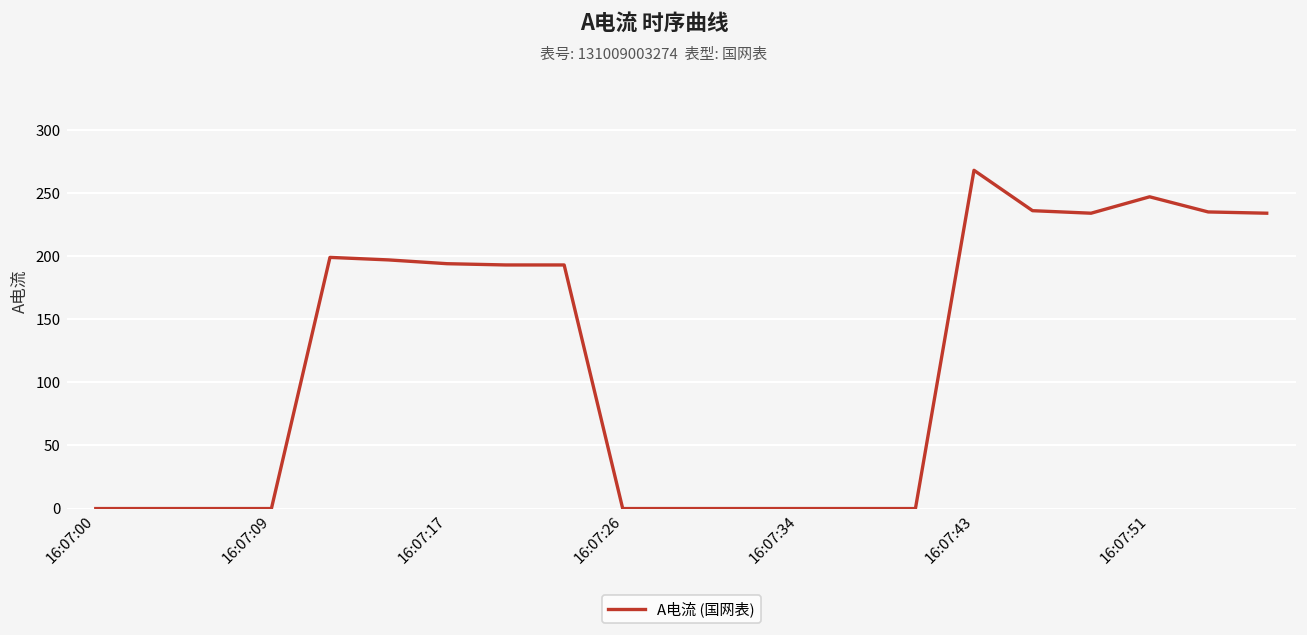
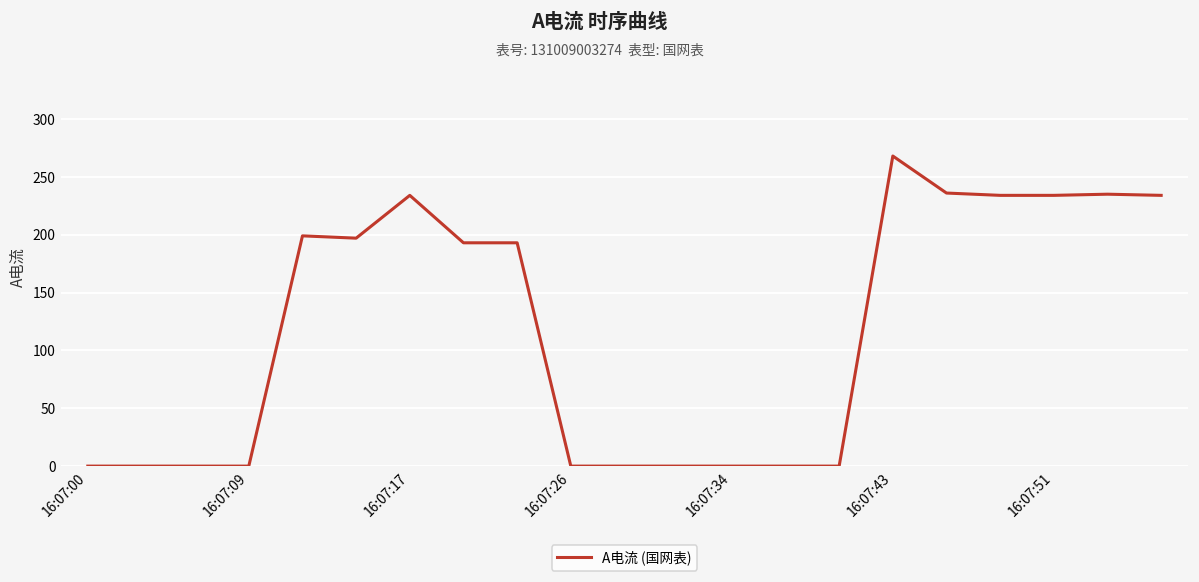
  {
    "16:07:00": 0,
    "16:07:09": 0,
-   "16:07:17": 194,
+   "16:07:17": 234,
    "16:07:26": 0,
    "16:07:34": 0,
    "16:07:43": 268,
-   "16:07:51": 247
+   "16:07:51": 234
  }
